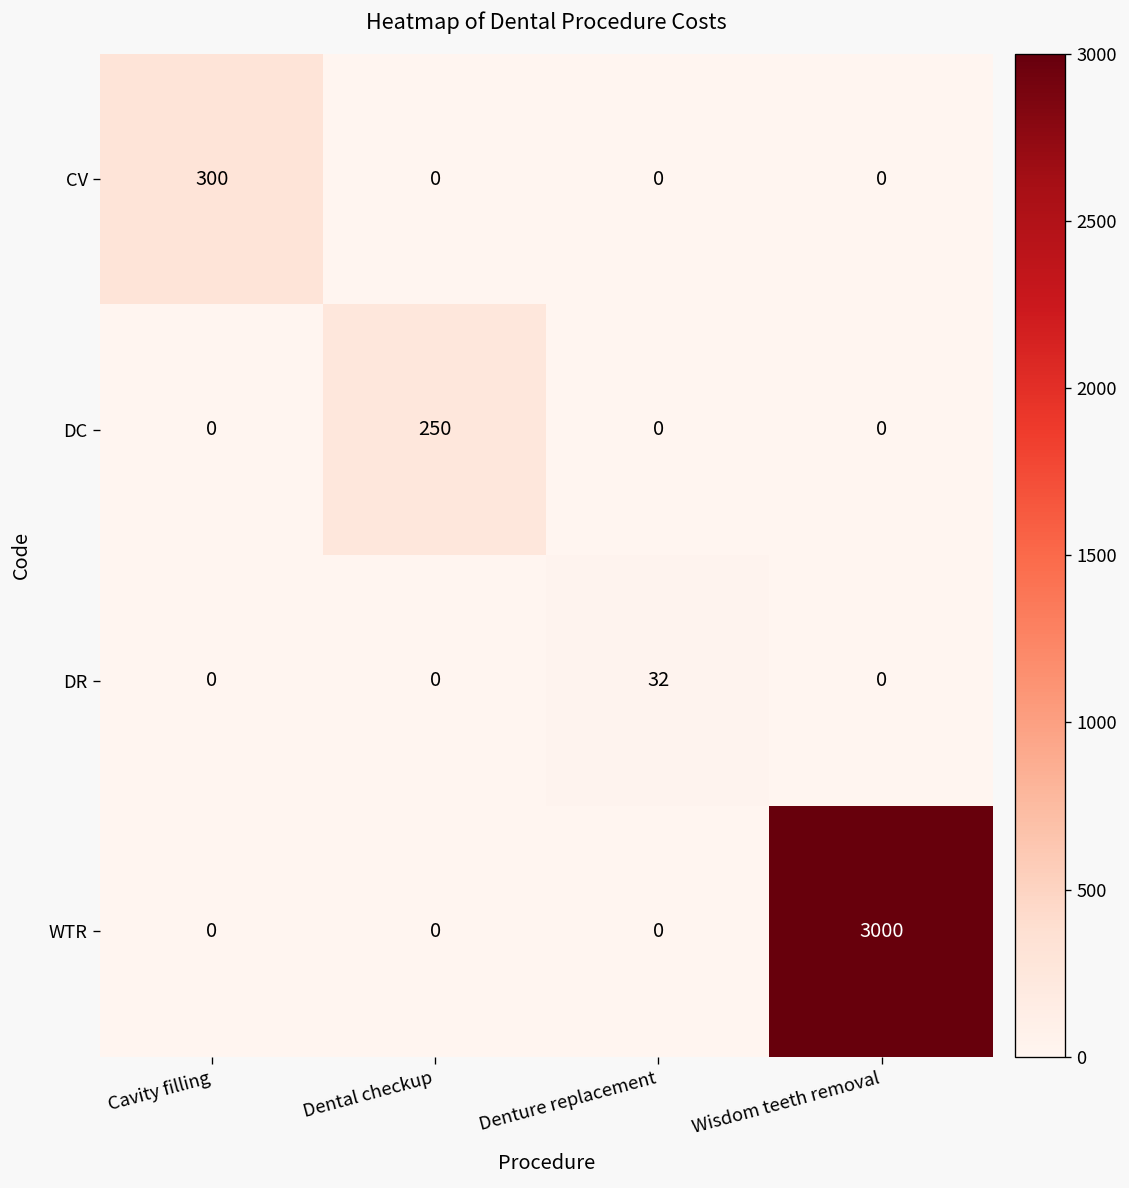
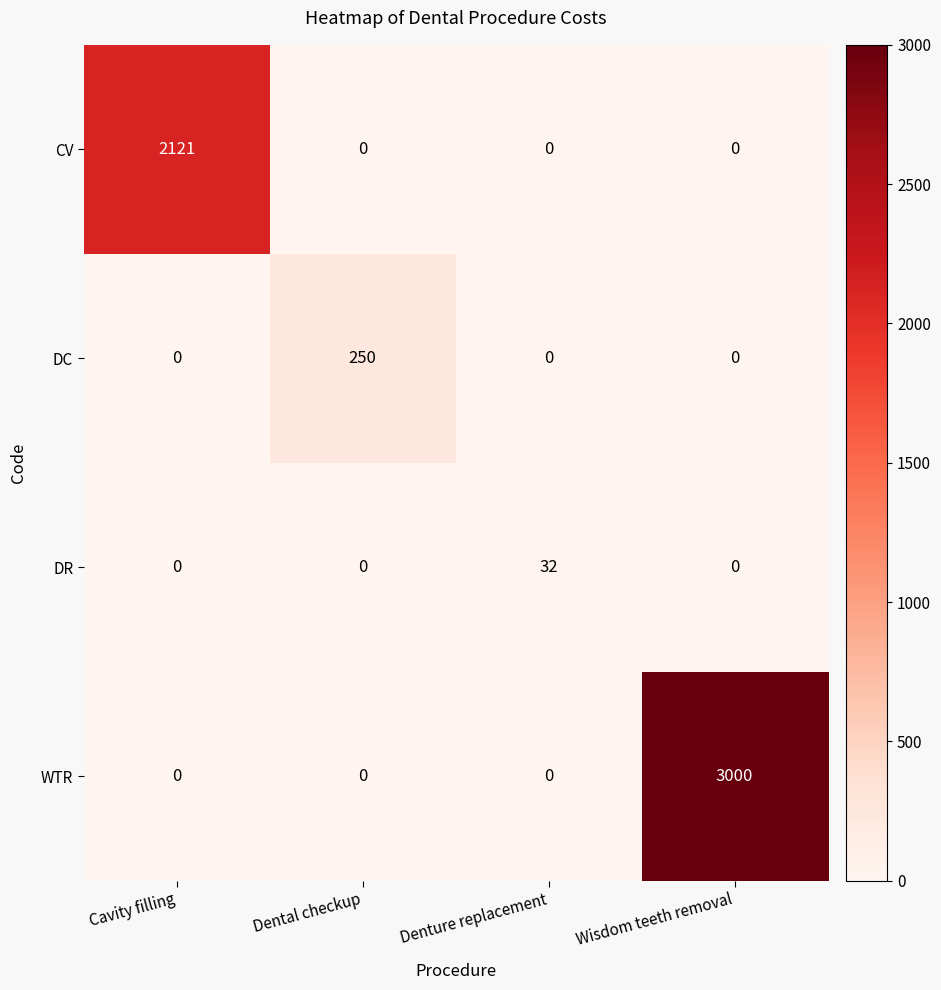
  {
    "CV": {
-     "Cavity filling": 300,
+     "Cavity filling": 2121,
      "Dental checkup": 0,
      "Denture replacement": 0,
      "Wisdom teeth removal": 0
    },
    "DC": {
      "Cavity filling": 0,
      "Dental checkup": 250,
      "Denture replacement": 0,
      "Wisdom teeth removal": 0
    },
    "DR": {
      "Cavity filling": 0,
      "Dental checkup": 0,
      "Denture replacement": 32,
      "Wisdom teeth removal": 0
    },
    "WTR": {
      "Cavity filling": 0,
      "Dental checkup": 0,
      "Denture replacement": 0,
      "Wisdom teeth removal": 3000
    }
  }
